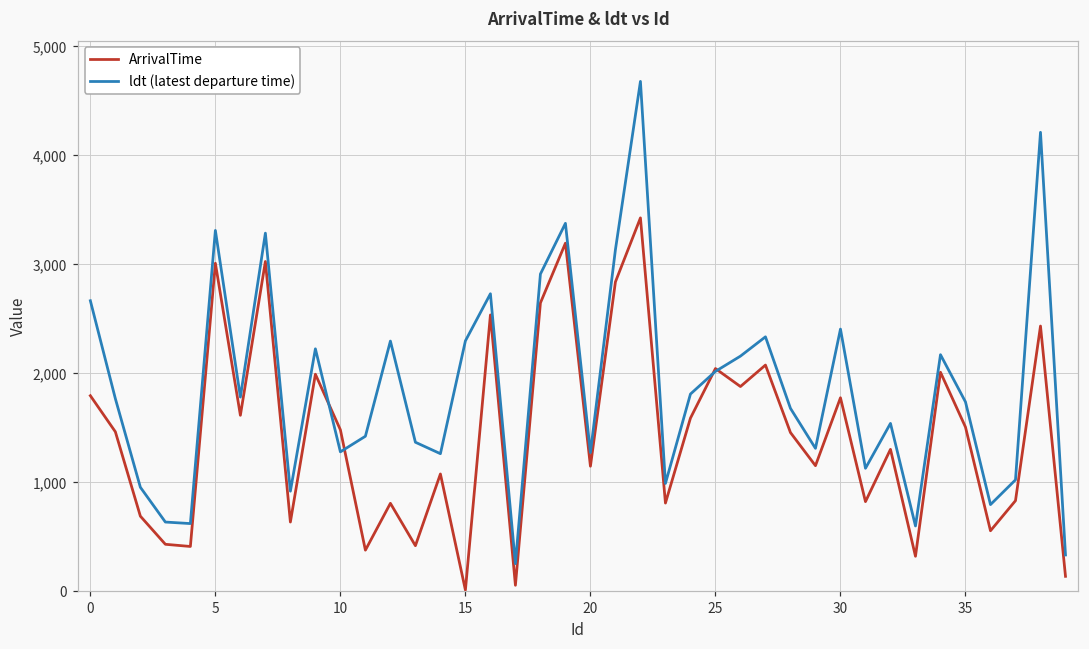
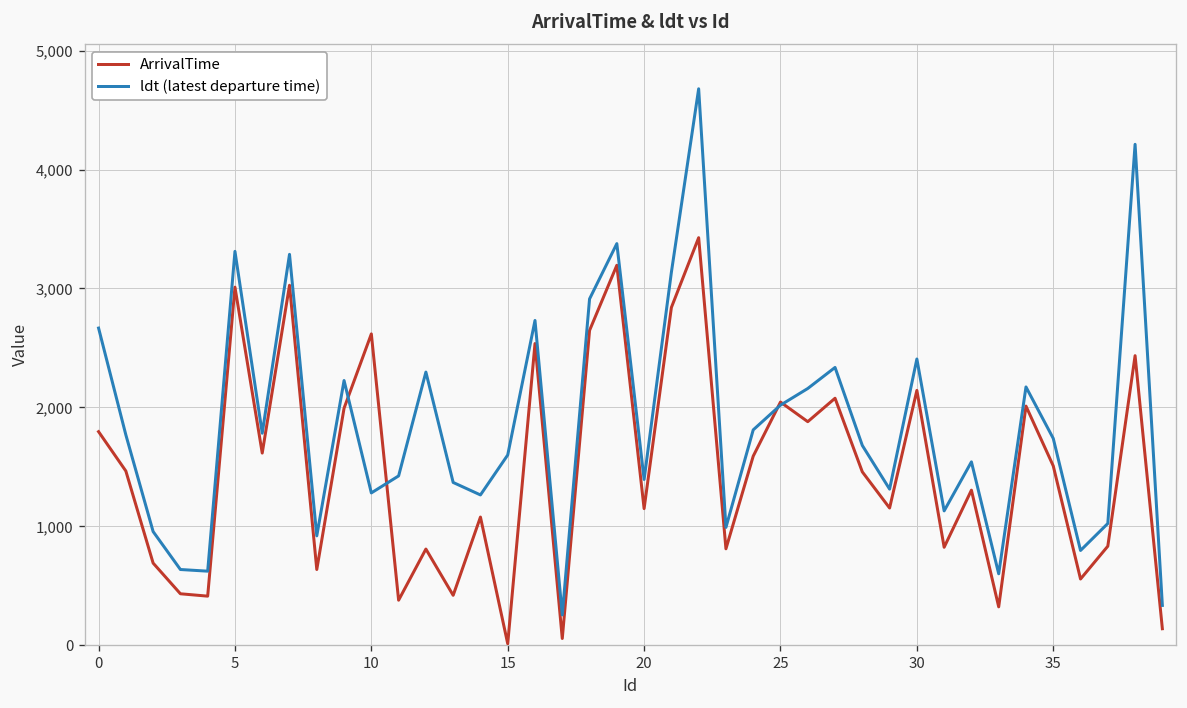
  {
    "ArrivalTime": {
      "0": "1,800",
      "5": "3,000",
-     "10": "1,500",
+     "10": "2,600",
      "15": "0",
      "20": "1,100",
      "25": "2,000",
-     "30": "1,800",
+     "30": "2,100",
      "35": "1,500"
    },
    "ldt (latest departure time)": {
      "0": "2,700",
      "5": "3,300",
      "10": "1,300",
-     "15": "2,300",
-     "20": "1,300",
+     "15": "1,600",
+     "20": "1,400",
      "25": "2,000",
      "30": "2,400",
      "35": "1,700"
    }
  }
